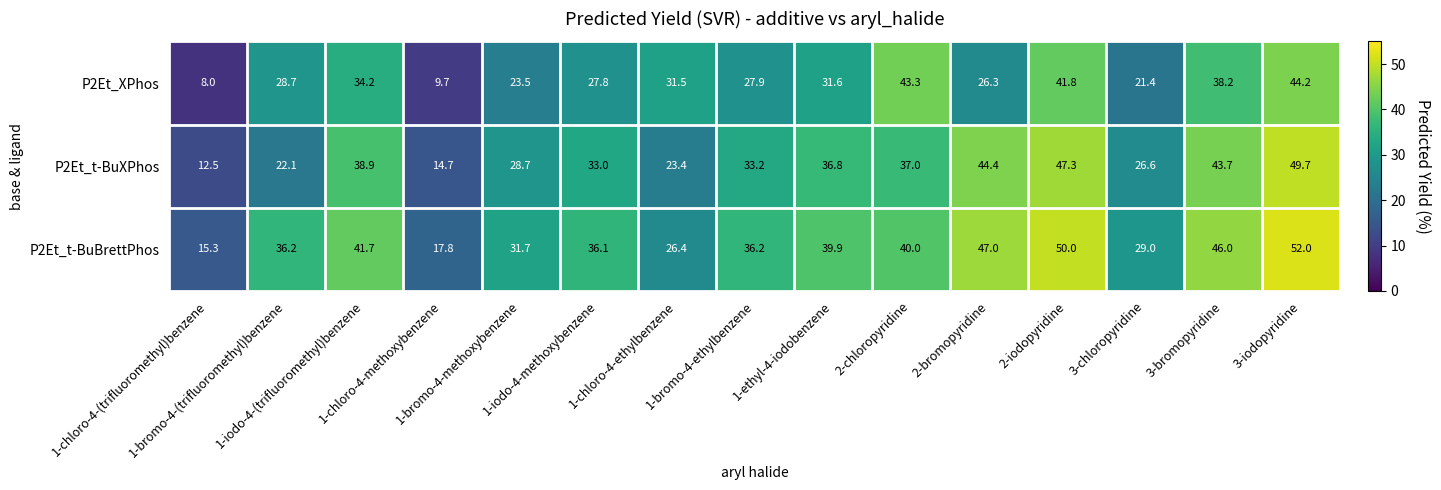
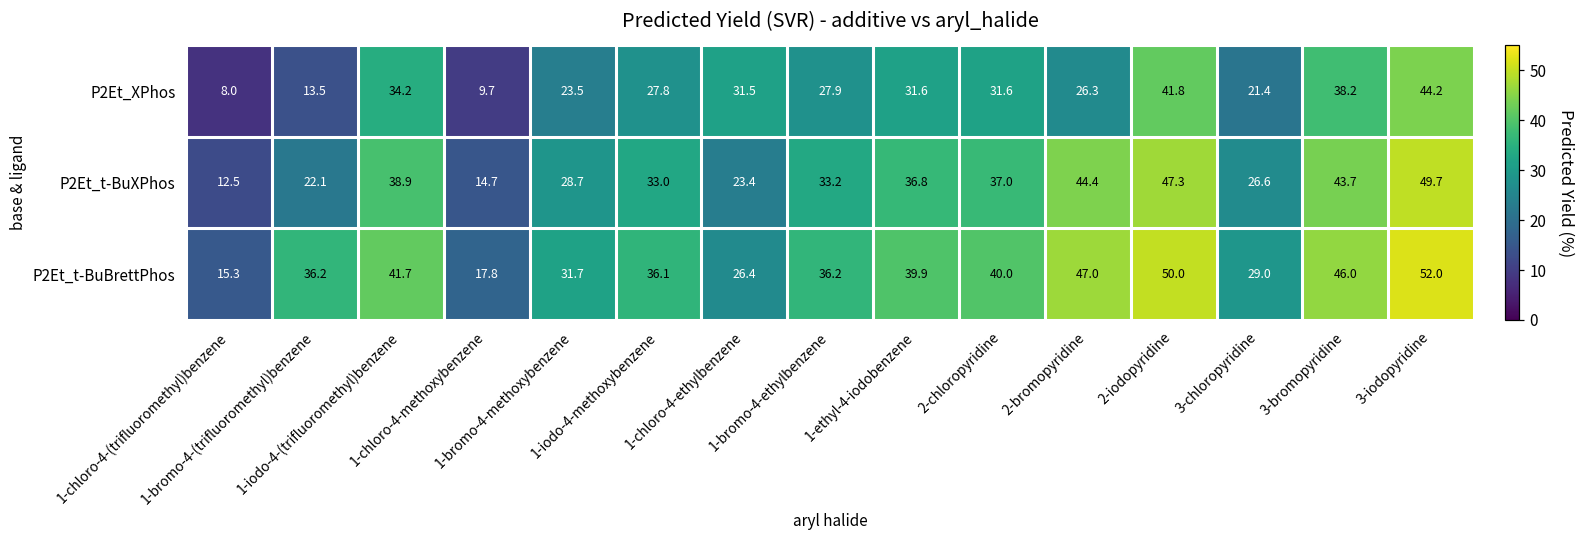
  {
    "P2Et_XPhos": {
      "1-chloro-4-(trifluoromethyl)benzene": 8.0,
-     "1-bromo-4-(trifluoromethyl)benzene": 28.7,
+     "1-bromo-4-(trifluoromethyl)benzene": 13.5,
      "1-iodo-4-(trifluoromethyl)benzene": 34.2,
      "1-chloro-4-methoxybenzene": 9.7,
      "1-bromo-4-methoxybenzene": 23.5,
      "1-iodo-4-methoxybenzene": 27.8,
      "1-chloro-4-ethylbenzene": 31.5,
      "1-bromo-4-ethylbenzene": 27.9,
      "1-ethyl-4-iodobenzene": 31.6,
-     "2-chloropyridine": 43.3,
+     "2-chloropyridine": 31.6,
      "2-bromopyridine": 26.3,
      "2-iodopyridine": 41.8,
      "3-chloropyridine": 21.4,
      "3-bromopyridine": 38.2,
      "3-iodopyridine": 44.2
    },
    "P2Et_t-BuXPhos": {
      "1-chloro-4-(trifluoromethyl)benzene": 12.5,
      "1-bromo-4-(trifluoromethyl)benzene": 22.1,
      "1-iodo-4-(trifluoromethyl)benzene": 38.9,
      "1-chloro-4-methoxybenzene": 14.7,
      "1-bromo-4-methoxybenzene": 28.7,
      "1-iodo-4-methoxybenzene": 33.0,
      "1-chloro-4-ethylbenzene": 23.4,
      "1-bromo-4-ethylbenzene": 33.2,
      "1-ethyl-4-iodobenzene": 36.8,
      "2-chloropyridine": 37.0,
      "2-bromopyridine": 44.4,
      "2-iodopyridine": 47.3,
      "3-chloropyridine": 26.6,
      "3-bromopyridine": 43.7,
      "3-iodopyridine": 49.7
    },
    "P2Et_t-BuBrettPhos": {
      "1-chloro-4-(trifluoromethyl)benzene": 15.3,
      "1-bromo-4-(trifluoromethyl)benzene": 36.2,
      "1-iodo-4-(trifluoromethyl)benzene": 41.7,
      "1-chloro-4-methoxybenzene": 17.8,
      "1-bromo-4-methoxybenzene": 31.7,
      "1-iodo-4-methoxybenzene": 36.1,
      "1-chloro-4-ethylbenzene": 26.4,
      "1-bromo-4-ethylbenzene": 36.2,
      "1-ethyl-4-iodobenzene": 39.9,
      "2-chloropyridine": 40.0,
      "2-bromopyridine": 47.0,
      "2-iodopyridine": 50.0,
      "3-chloropyridine": 29.0,
      "3-bromopyridine": 46.0,
      "3-iodopyridine": 52.0
    }
  }
